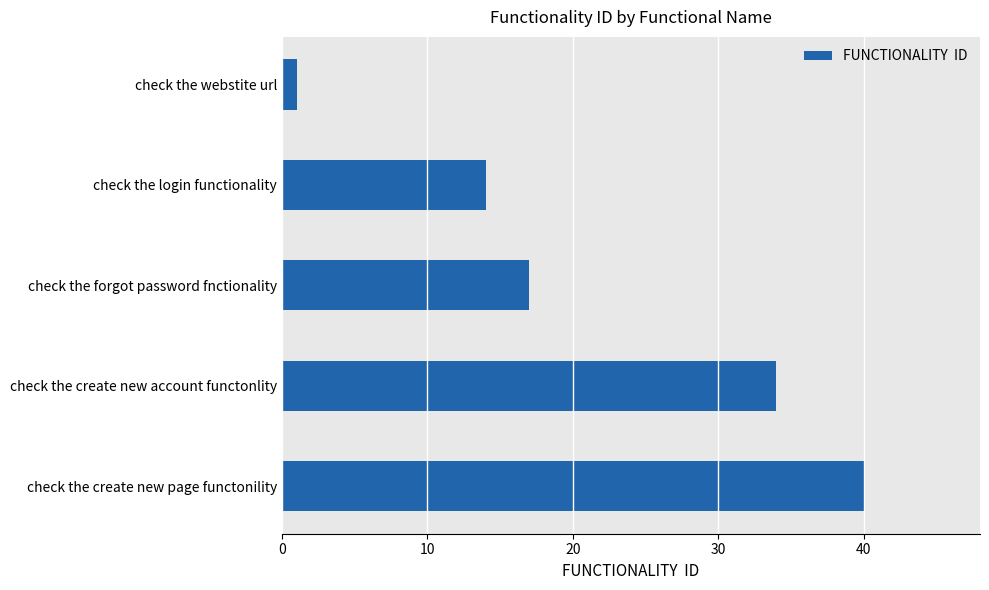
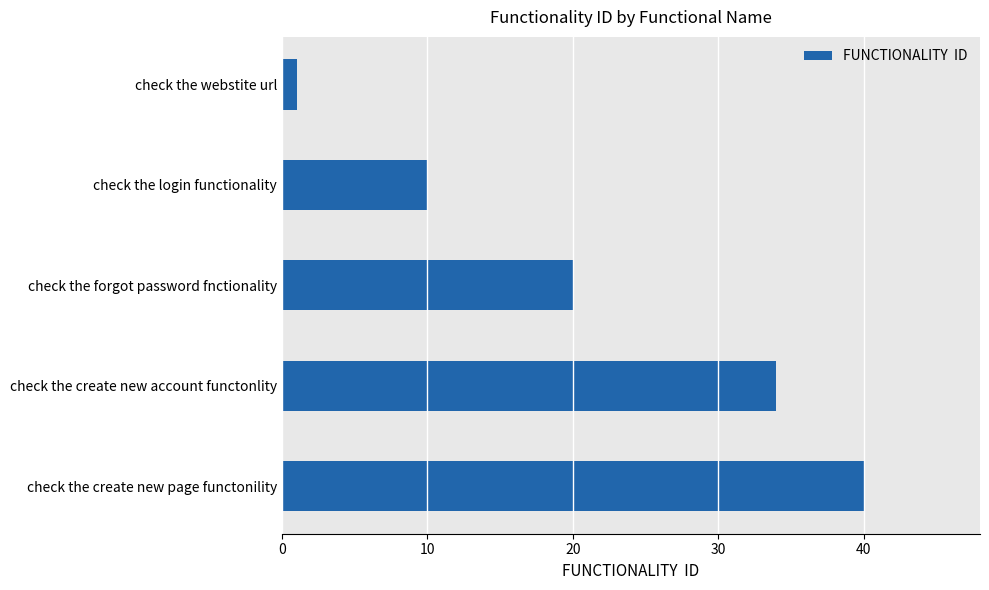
  {
    "check the webstite url": 1,
-   "check the login functionality": 14,
-   "check the forgot password fnctionality": 17,
+   "check the login functionality": 10,
+   "check the forgot password fnctionality": 20,
    "check the create new account functonlity": 34,
    "check the create new page functonility": 40
  }
